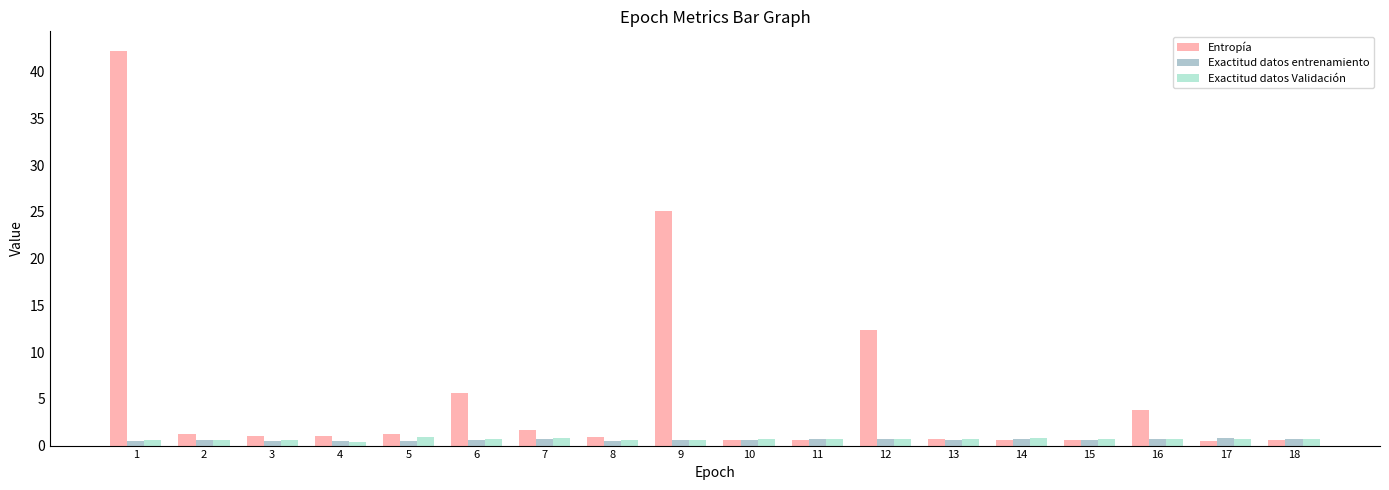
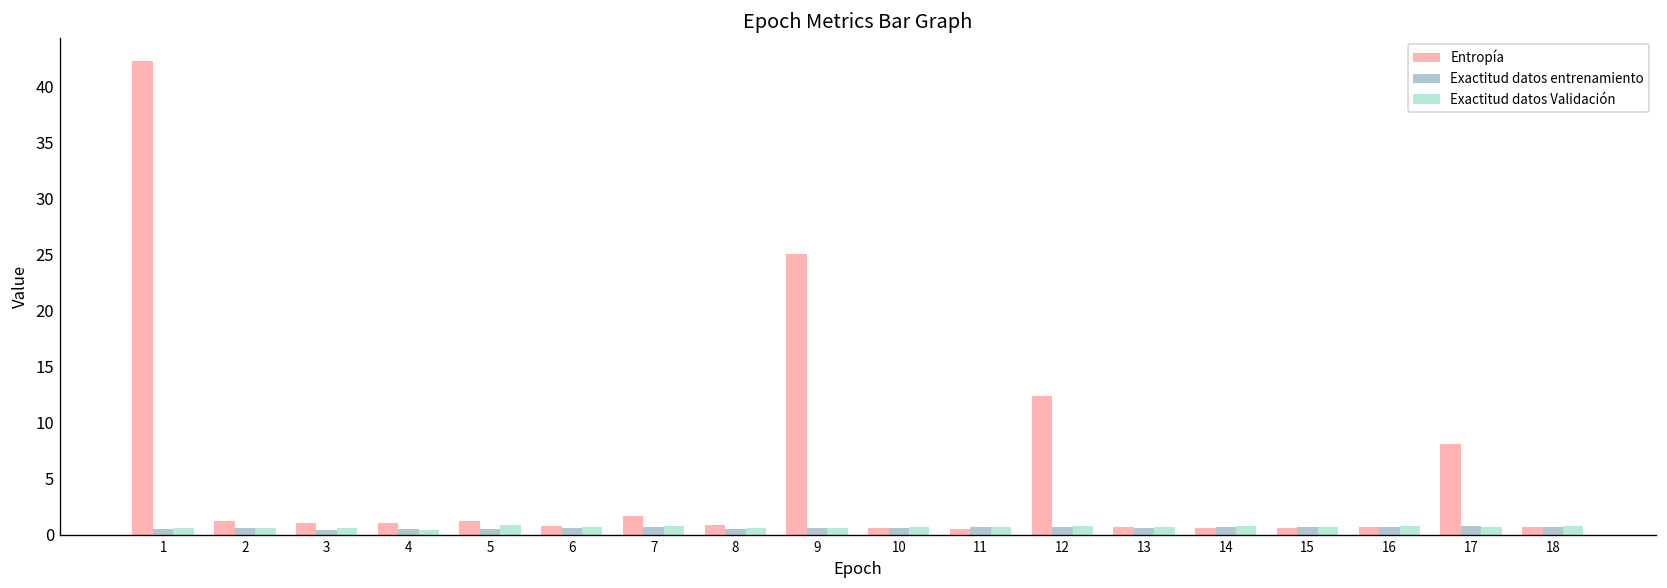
  {
    "Entropía": {
      "1": 42,
      "2": 1,
      "3": 1,
      "4": 1,
      "5": 1,
-     "6": 6,
+     "6": 1,
      "7": 2,
      "8": 1,
      "9": 25,
      "10": 1,
      "11": 1,
      "12": 12,
      "13": 1,
      "14": 1,
      "15": 1,
-     "16": 4,
-     "17": 1,
+     "16": 1,
+     "17": 8,
      "18": 1
    }
  }
